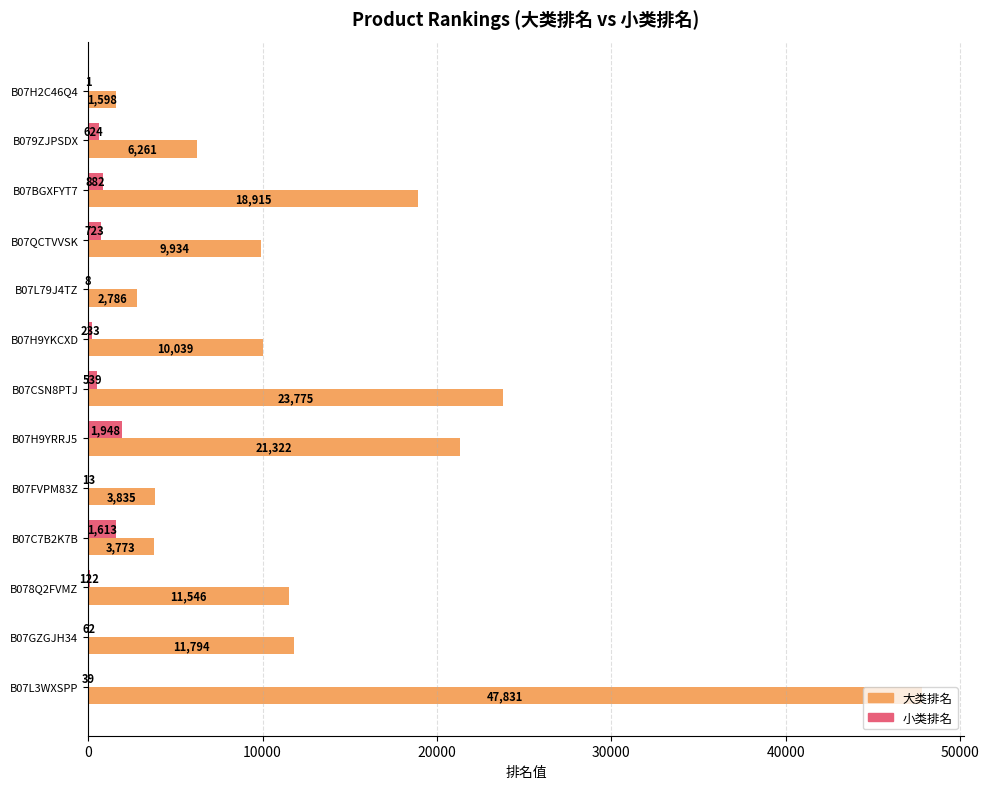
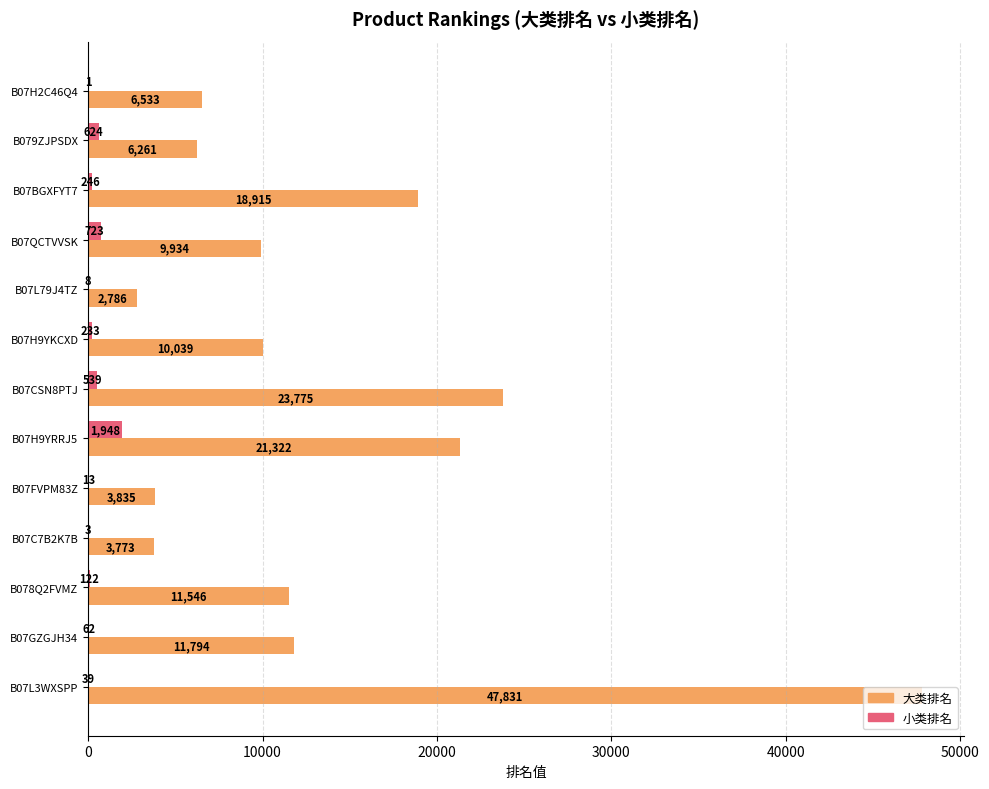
  {
    "大类排名": {
-     "B07H2C46Q4": "1,598",
+     "B07H2C46Q4": "6,533",
      "B079ZJPSDX": "6,261",
      "B07BGXFYT7": "18,915",
      "B07QCTVVSK": "9,934",
      "B07L79J4TZ": "2,786",
      "B07H9YKCXD": "10,039",
      "B07CSN8PTJ": "23,775",
      "B07H9YRRJ5": "21,322",
      "B07FVPM83Z": "3,835",
      "B07C7B2K7B": "3,773",
      "B078Q2FVMZ": "11,546",
      "B07GZGJH34": "11,794"
    },
    "小类排名": {
      "B07H2C46Q4": "1",
      "B079ZJPSDX": "624",
-     "B07BGXFYT7": "882",
+     "B07BGXFYT7": "246",
      "B07QCTVVSK": "723",
      "B07L79J4TZ": "8",
      "B07H9YKCXD": "233",
      "B07CSN8PTJ": "539",
      "B07H9YRRJ5": "1,948",
      "B07FVPM83Z": "13",
-     "B07C7B2K7B": "1,613",
+     "B07C7B2K7B": "3",
      "B078Q2FVMZ": "122",
      "B07GZGJH34": "62",
      "B07L3WXSPP": "39"
    }
  }
